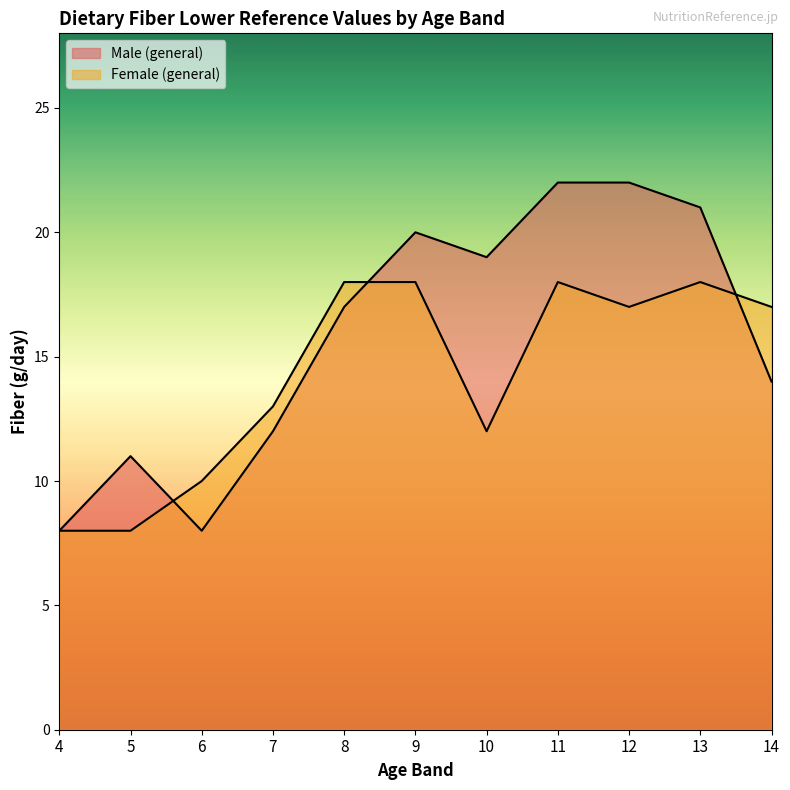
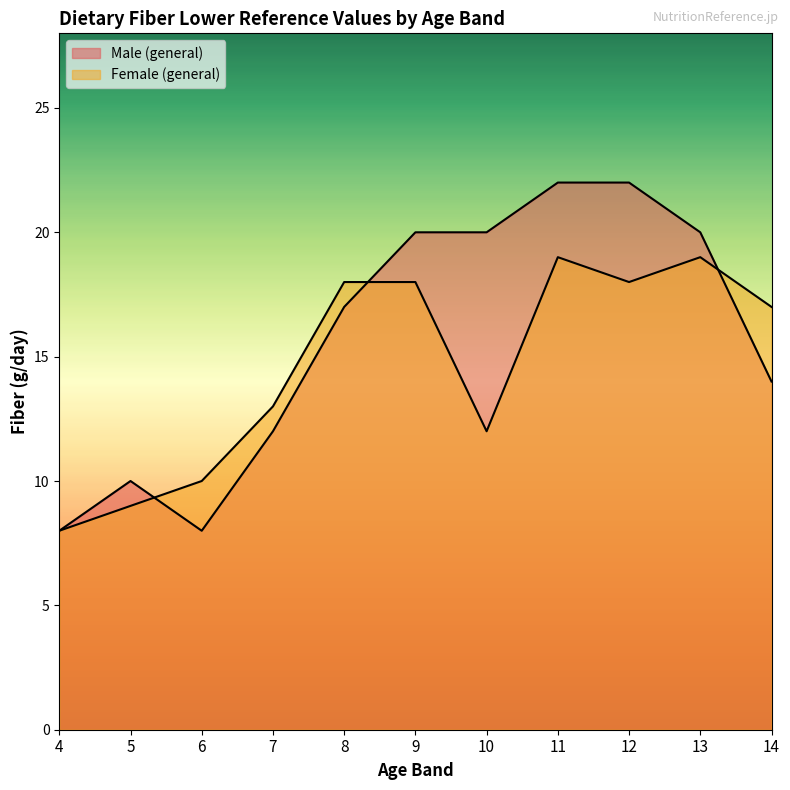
  {
    "Male (general)": {
-     "5": 11,
+     "5": 10,
      "6": 8,
      "7": 12,
      "8": 17,
      "9": 20,
-     "10": 19,
+     "10": 20,
      "11": 22,
      "12": 22,
-     "13": 21,
+     "13": 20,
      "14": 14
    },
    "Female (general)": {
-     "5": 8,
+     "5": 9,
      "6": 10,
      "7": 13,
      "8": 18,
      "9": 18,
      "10": 12,
-     "11": 18,
-     "12": 17,
-     "13": 18,
+     "11": 19,
+     "12": 18,
+     "13": 19,
      "14": 17
    }
  }
